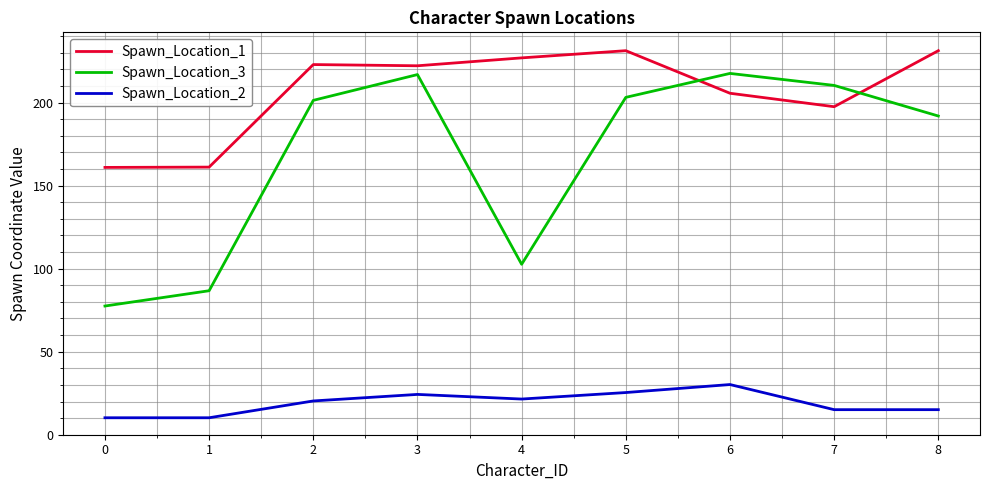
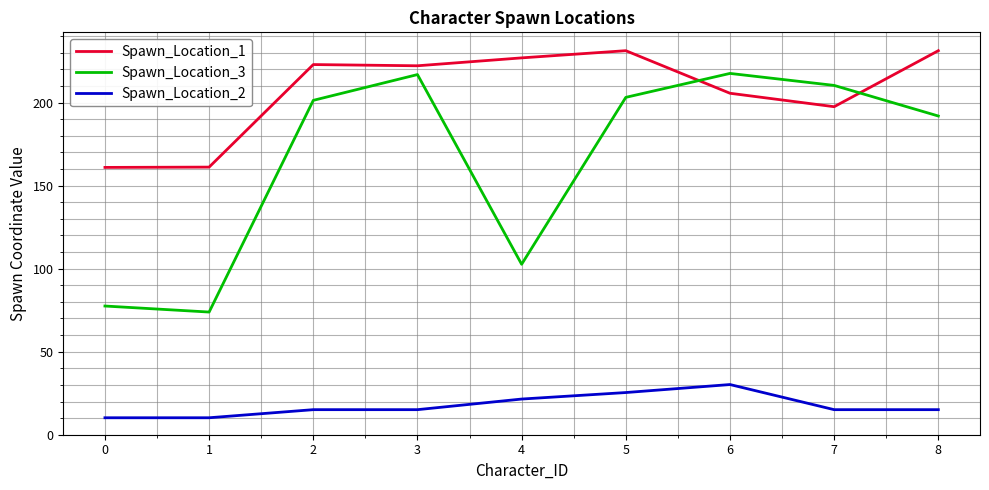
  {
    "Spawn_Location_1": {
      "0": 161,
      "1": 161,
      "2": 223,
      "3": 222,
      "4": 227,
      "5": 231,
      "6": 206,
      "7": 198,
      "8": 231
    },
    "Spawn_Location_3": {
      "0": 78,
-     "1": 87,
+     "1": 74,
      "2": 201,
      "3": 217,
      "4": 103,
      "5": 203,
      "6": 218,
      "7": 210,
      "8": 192
    },
    "Spawn_Location_2": {
      "0": 10,
      "1": 10,
-     "2": 20,
-     "3": 24,
+     "2": 15,
+     "3": 15,
      "4": 21,
      "5": 25,
      "6": 30,
      "7": 15,
      "8": 15
    }
  }
